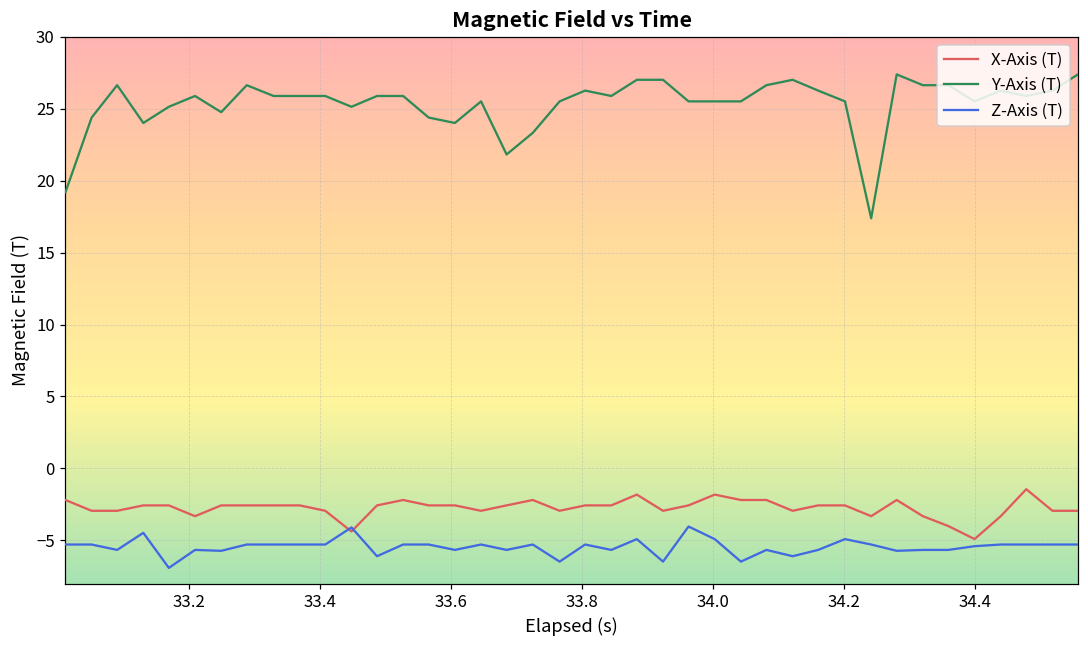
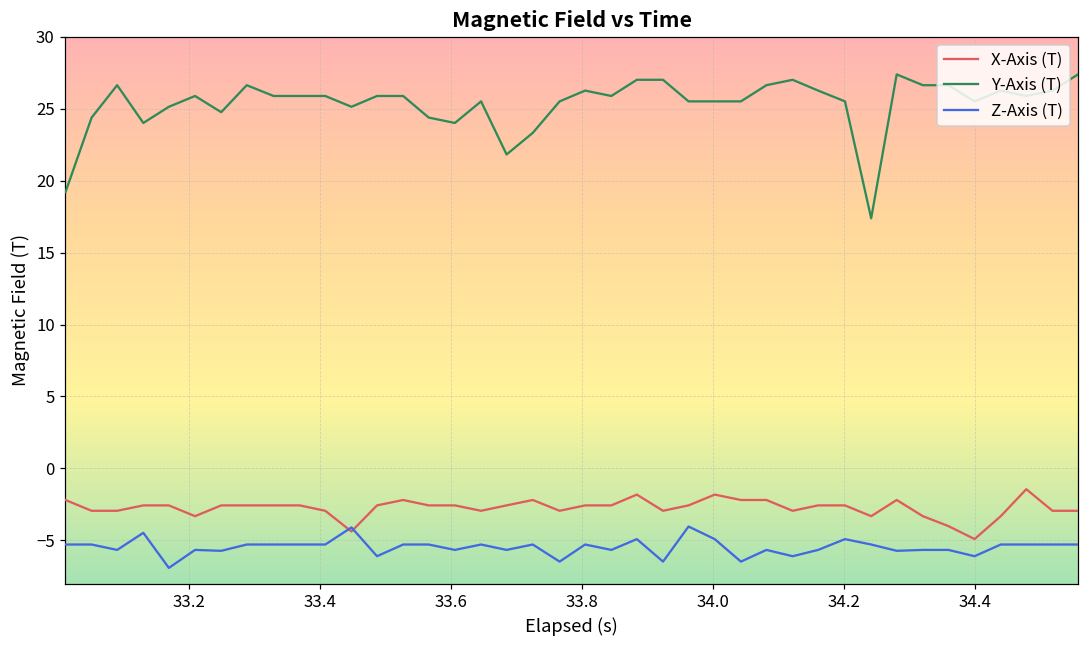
  {
    "X-Axis (T)": {
      "34.4": -4.9
    },
    "Z-Axis (T)": {
-     "34.4": -5.4
+     "34.4": -6.1
    }
  }
